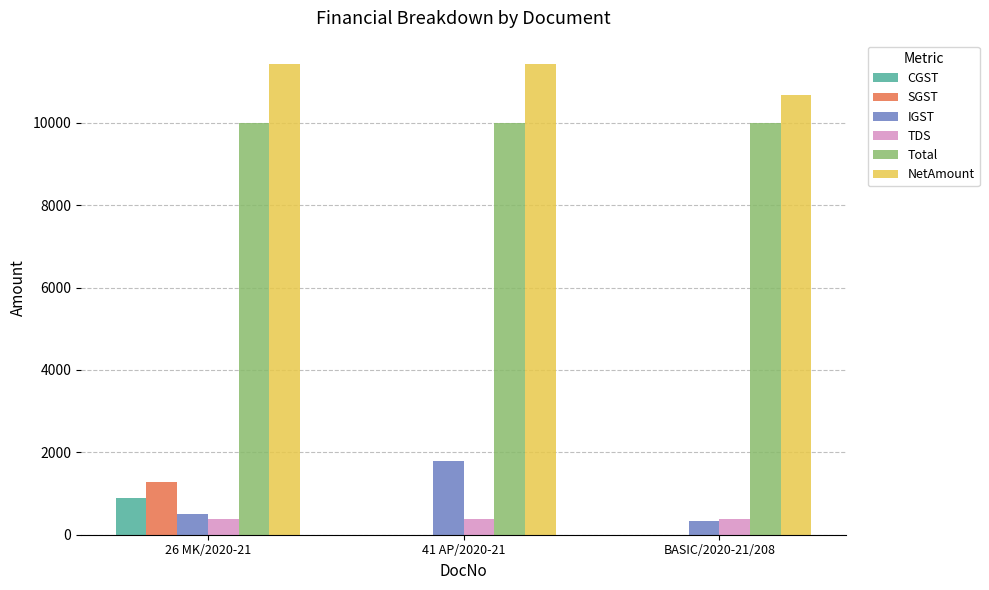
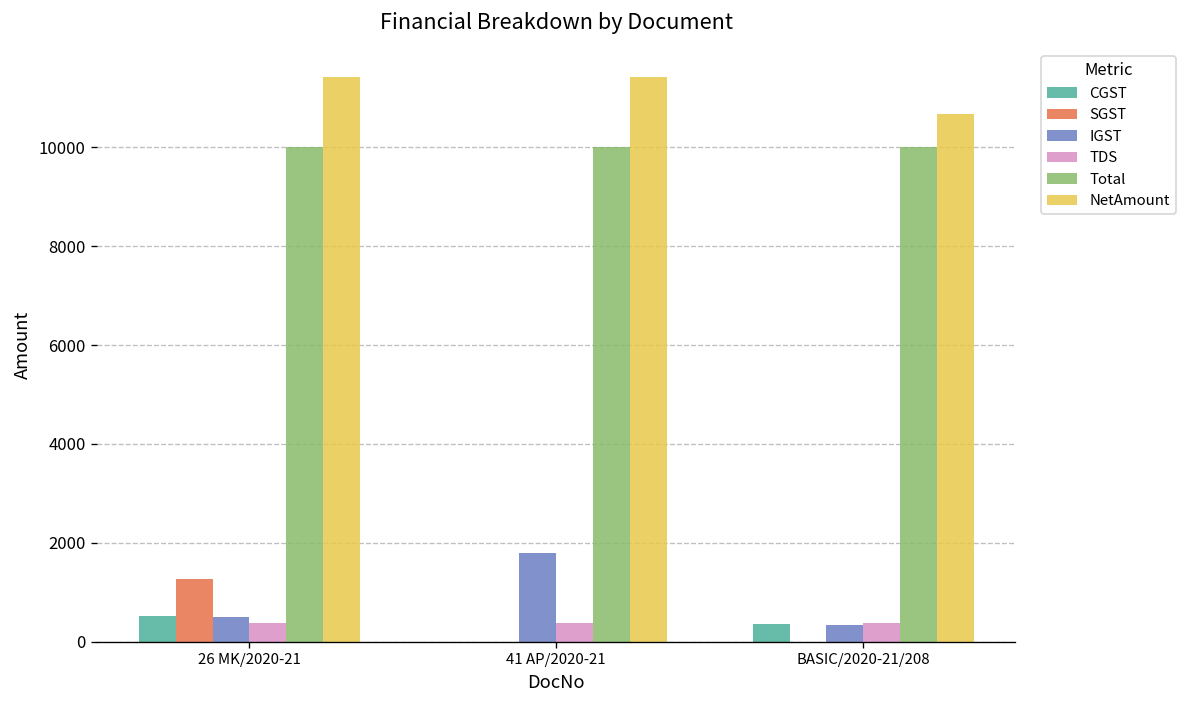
  {
    "CGST": {
-     "26 MK/2020-21": 900,
+     "26 MK/2020-21": 500,
      "41 AP/2020-21": 0,
-     "BASIC/2020-21/208": 0
+     "BASIC/2020-21/208": 400
    },
    "SGST": {
      "26 MK/2020-21": 1300,
      "41 AP/2020-21": 0,
      "BASIC/2020-21/208": 0
    },
    "IGST": {
      "26 MK/2020-21": 500,
      "41 AP/2020-21": 1800,
      "BASIC/2020-21/208": 300
    },
    "TDS": {
      "26 MK/2020-21": 400,
      "41 AP/2020-21": 400,
      "BASIC/2020-21/208": 400
    },
    "Total": {
      "26 MK/2020-21": 10000,
      "41 AP/2020-21": 10000,
      "BASIC/2020-21/208": 10000
    },
    "NetAmount": {
      "26 MK/2020-21": 11400,
      "41 AP/2020-21": 11400,
      "BASIC/2020-21/208": 10700
    }
  }
